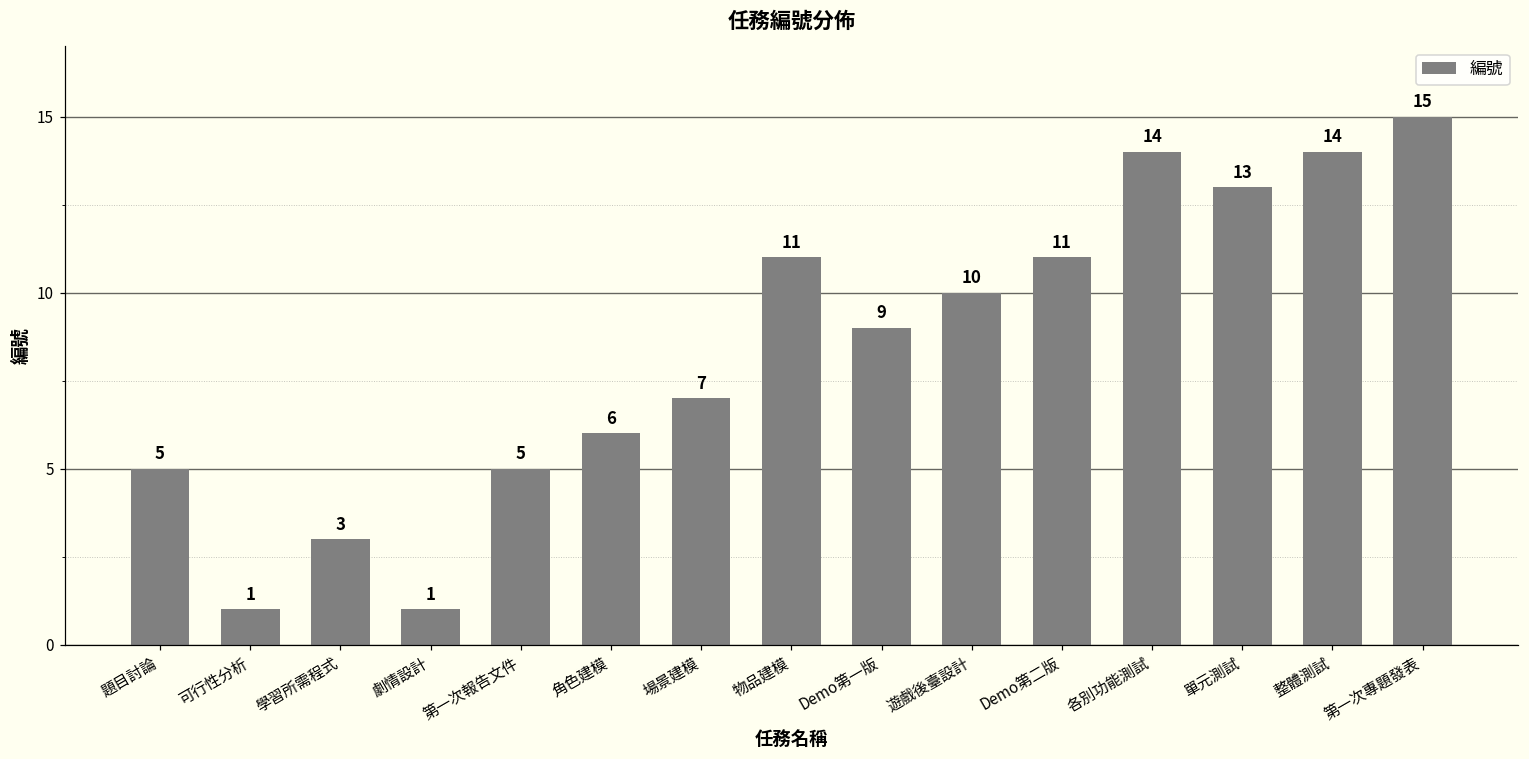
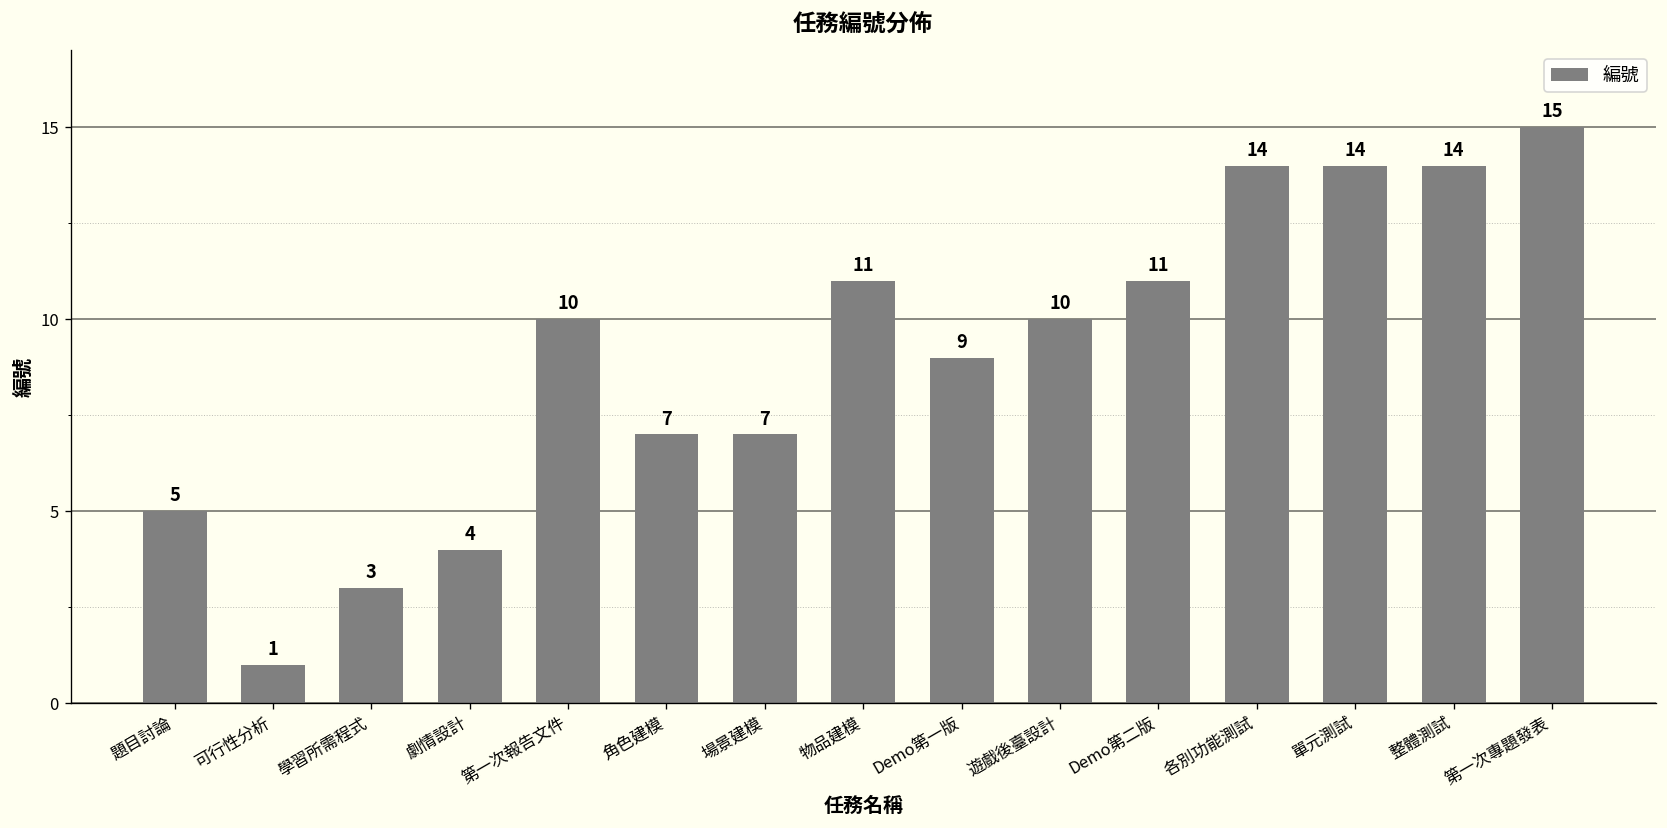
  {
    "題目討論": 5,
    "可行性分析": 1,
    "學習所需程式": 3,
-   "劇情設計": 1,
-   "第一次報告文件": 5,
-   "角色建模": 6,
+   "劇情設計": 4,
+   "第一次報告文件": 10,
+   "角色建模": 7,
    "場景建模": 7,
    "物品建模": 11,
    "Demo第一版": 9,
    "遊戲後臺設計": 10,
    "Demo第二版": 11,
    "各別功能測試": 14,
-   "單元測試": 13,
+   "單元測試": 14,
    "整體測試": 14,
    "第一次專題發表": 15
  }
